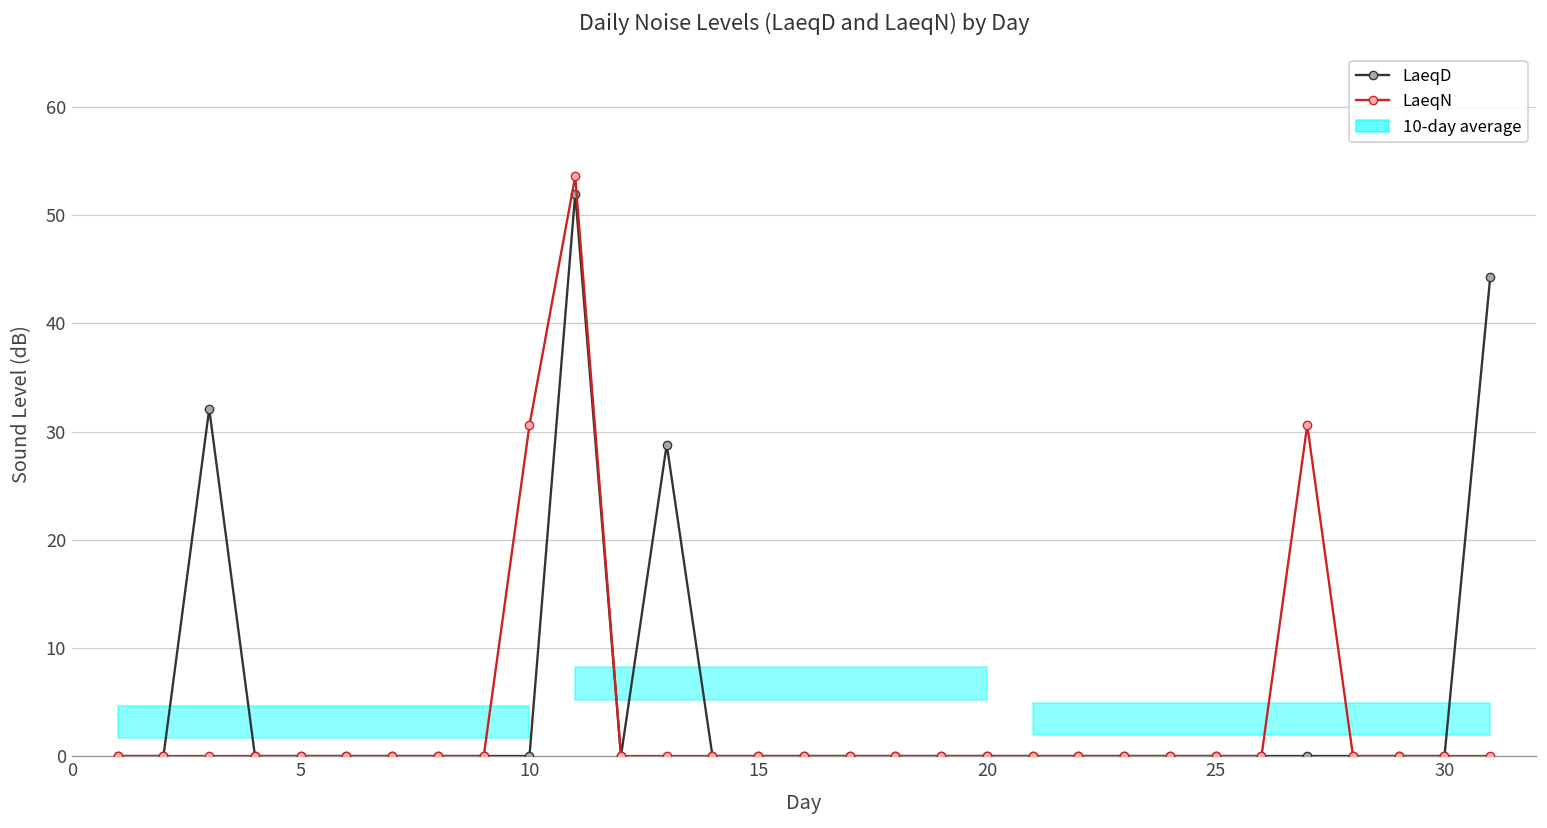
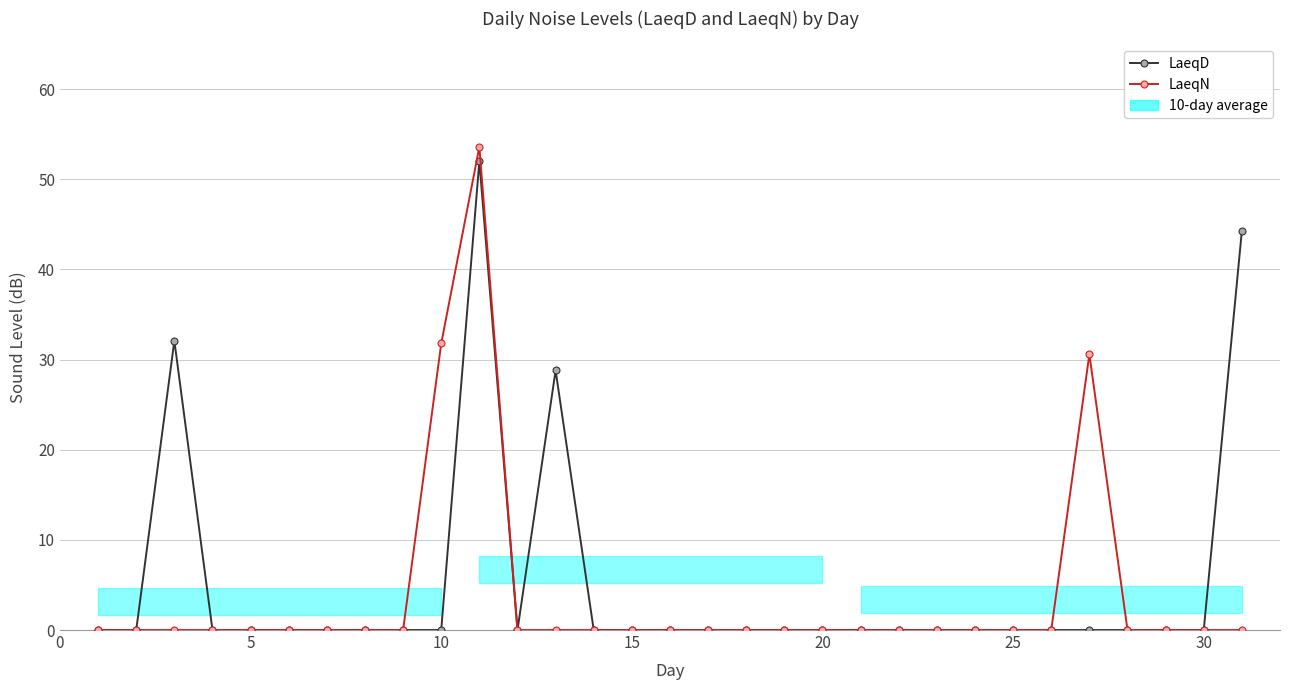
  {
    "LaeqD": {
      "10": 0
    },
    "LaeqN": {
-     "10": 31
+     "10": 32
    }
  }
